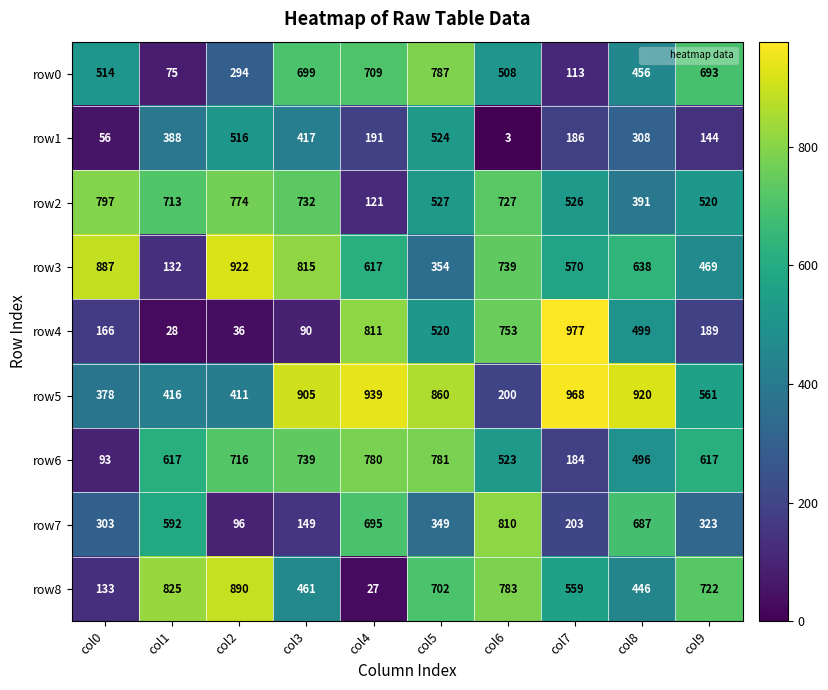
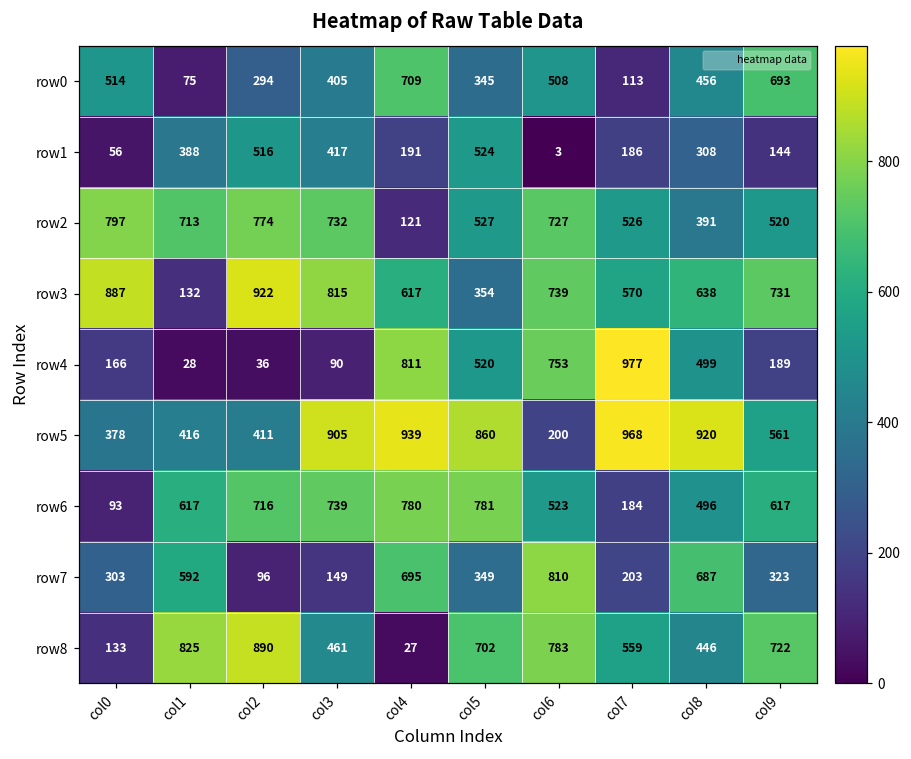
  {
    "row0": {
      "col0": 514,
      "col1": 75,
      "col2": 294,
-     "col3": 699,
+     "col3": 405,
      "col4": 709,
-     "col5": 787,
+     "col5": 345,
      "col6": 508,
      "col7": 113,
      "col8": 456,
      "col9": 693
    },
    "row1": {
      "col0": 56,
      "col1": 388,
      "col2": 516,
      "col3": 417,
      "col4": 191,
      "col5": 524,
      "col6": 3,
      "col7": 186,
      "col8": 308,
      "col9": 144
    },
    "row2": {
      "col0": 797,
      "col1": 713,
      "col2": 774,
      "col3": 732,
      "col4": 121,
      "col5": 527,
      "col6": 727,
      "col7": 526,
      "col8": 391,
      "col9": 520
    },
    "row3": {
      "col0": 887,
      "col1": 132,
      "col2": 922,
      "col3": 815,
      "col4": 617,
      "col5": 354,
      "col6": 739,
      "col7": 570,
      "col8": 638,
-     "col9": 469
+     "col9": 731
    },
    "row4": {
      "col0": 166,
      "col1": 28,
      "col2": 36,
      "col3": 90,
      "col4": 811,
      "col5": 520,
      "col6": 753,
      "col7": 977,
      "col8": 499,
      "col9": 189
    },
    "row5": {
      "col0": 378,
      "col1": 416,
      "col2": 411,
      "col3": 905,
      "col4": 939,
      "col5": 860,
      "col6": 200,
      "col7": 968,
      "col8": 920,
      "col9": 561
    },
    "row6": {
      "col0": 93,
      "col1": 617,
      "col2": 716,
      "col3": 739,
      "col4": 780,
      "col5": 781,
      "col6": 523,
      "col7": 184,
      "col8": 496,
      "col9": 617
    },
    "row7": {
      "col0": 303,
      "col1": 592,
      "col2": 96,
      "col3": 149,
      "col4": 695,
      "col5": 349,
      "col6": 810,
      "col7": 203,
      "col8": 687,
      "col9": 323
    },
    "row8": {
      "col0": 133,
      "col1": 825,
      "col2": 890,
      "col3": 461,
      "col4": 27,
      "col5": 702,
      "col6": 783,
      "col7": 559,
      "col8": 446,
      "col9": 722
    }
  }
